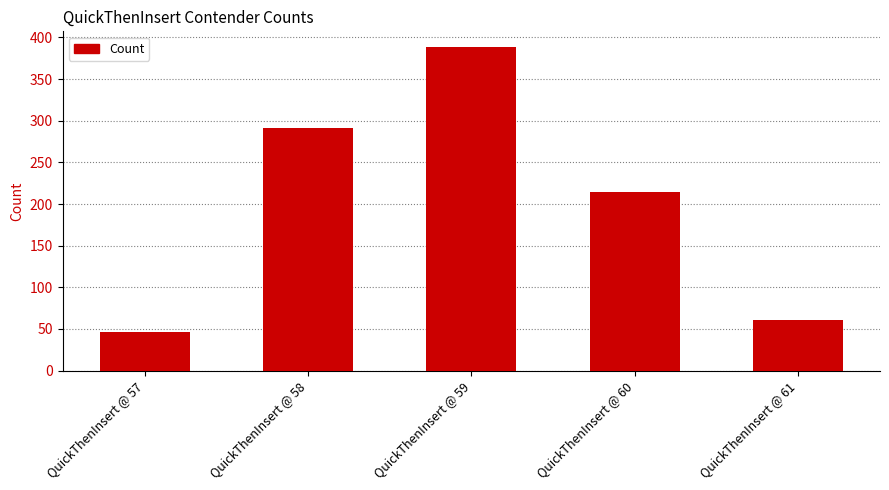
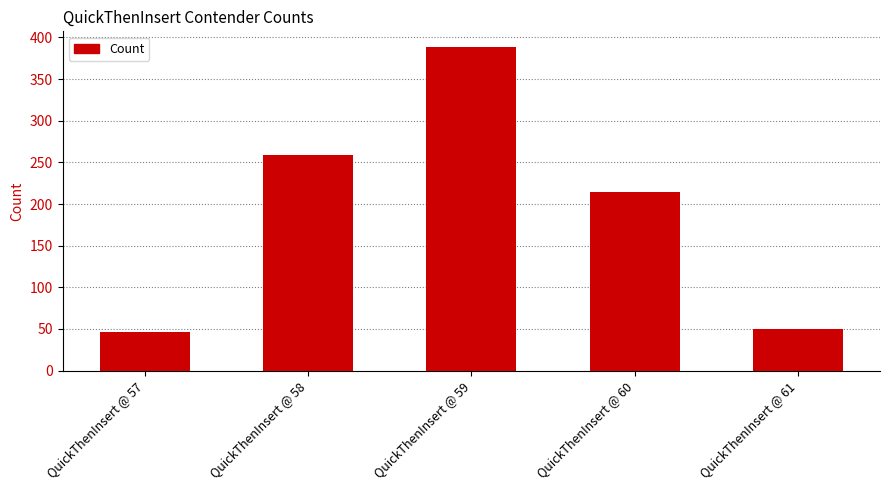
  {
    "QuickThenInsert @ 57": 50,
-   "QuickThenInsert @ 58": 290,
+   "QuickThenInsert @ 58": 260,
    "QuickThenInsert @ 59": 390,
    "QuickThenInsert @ 60": 210,
-   "QuickThenInsert @ 61": 60
+   "QuickThenInsert @ 61": 50
  }
